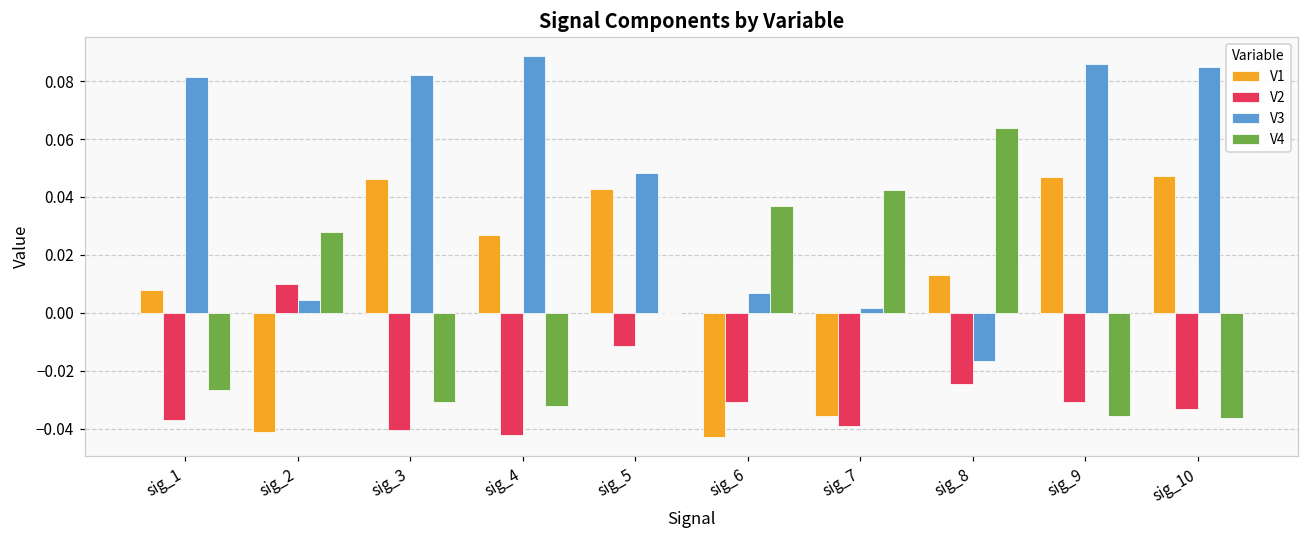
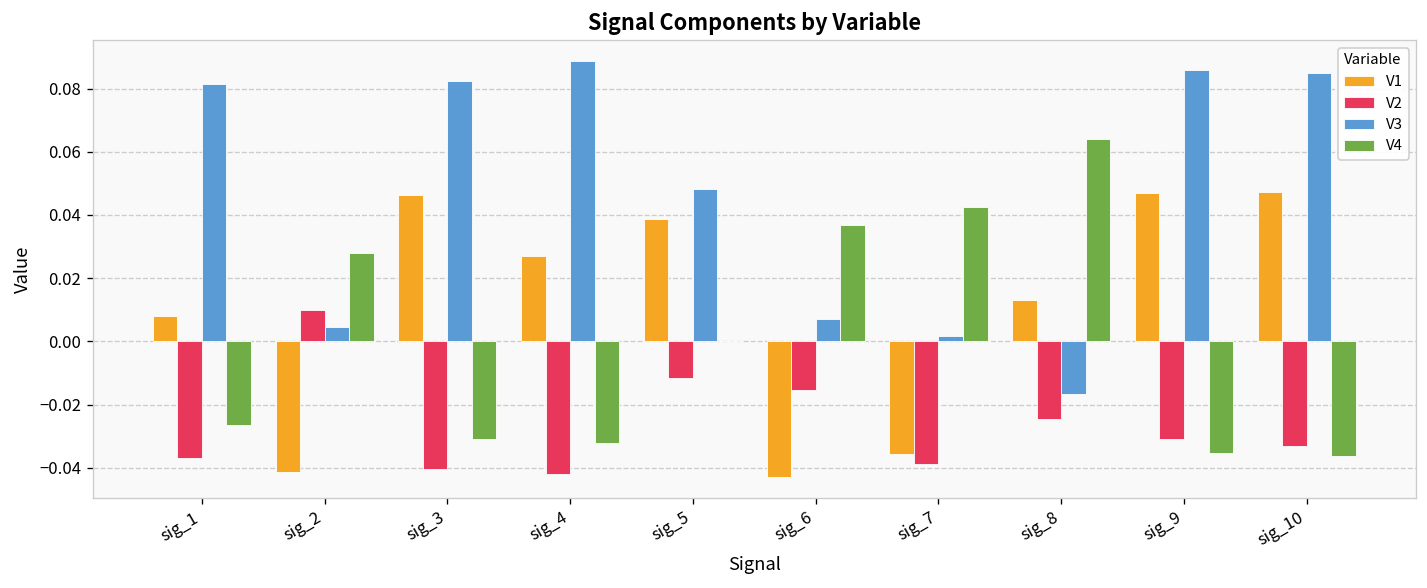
  {
    "V1": {
      "sig_1": 0.008,
      "sig_2": -0.041,
      "sig_3": 0.046,
      "sig_4": 0.027,
-     "sig_5": 0.043,
+     "sig_5": 0.039,
      "sig_6": -0.043,
      "sig_7": -0.036,
      "sig_8": 0.013,
      "sig_9": 0.047,
      "sig_10": 0.047
    },
    "V2": {
      "sig_1": -0.037,
      "sig_2": 0.010,
      "sig_3": -0.040,
      "sig_4": -0.042,
      "sig_5": -0.012,
-     "sig_6": -0.031,
+     "sig_6": -0.015,
      "sig_7": -0.039,
      "sig_8": -0.025,
      "sig_9": -0.031,
      "sig_10": -0.033
    },
    "V3": {
      "sig_1": 0.081,
      "sig_2": 0.004,
      "sig_3": 0.082,
      "sig_4": 0.089,
      "sig_5": 0.048,
      "sig_6": 0.007,
      "sig_7": 0.002,
      "sig_8": -0.017,
      "sig_9": 0.086,
      "sig_10": 0.085
    },
    "V4": {
      "sig_1": -0.027,
      "sig_2": 0.028,
      "sig_3": -0.031,
      "sig_4": -0.032,
      "sig_6": 0.037,
      "sig_7": 0.043,
      "sig_8": 0.064,
      "sig_9": -0.035,
      "sig_10": -0.036
    }
  }
